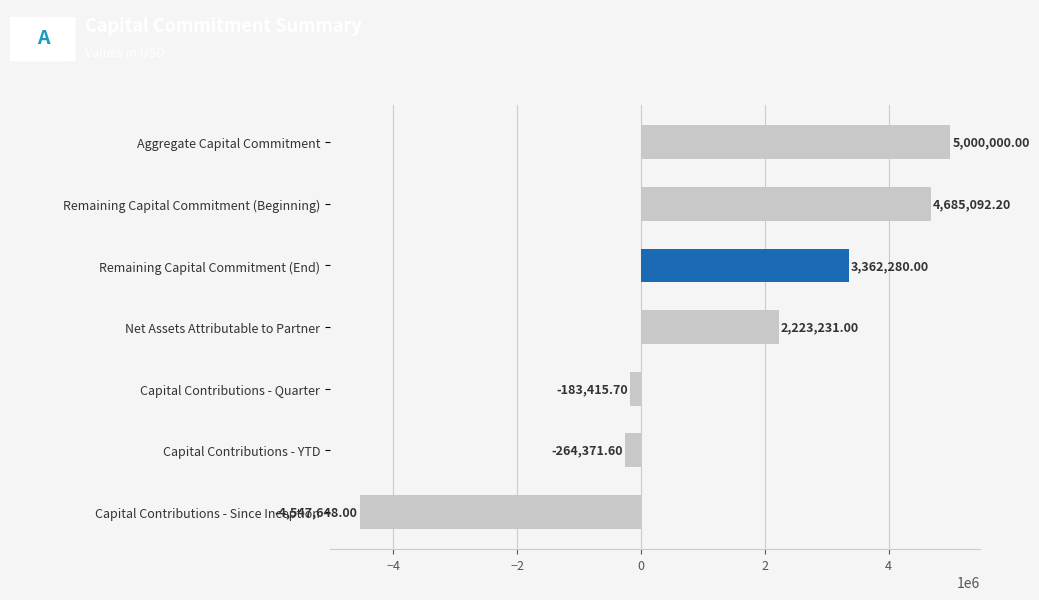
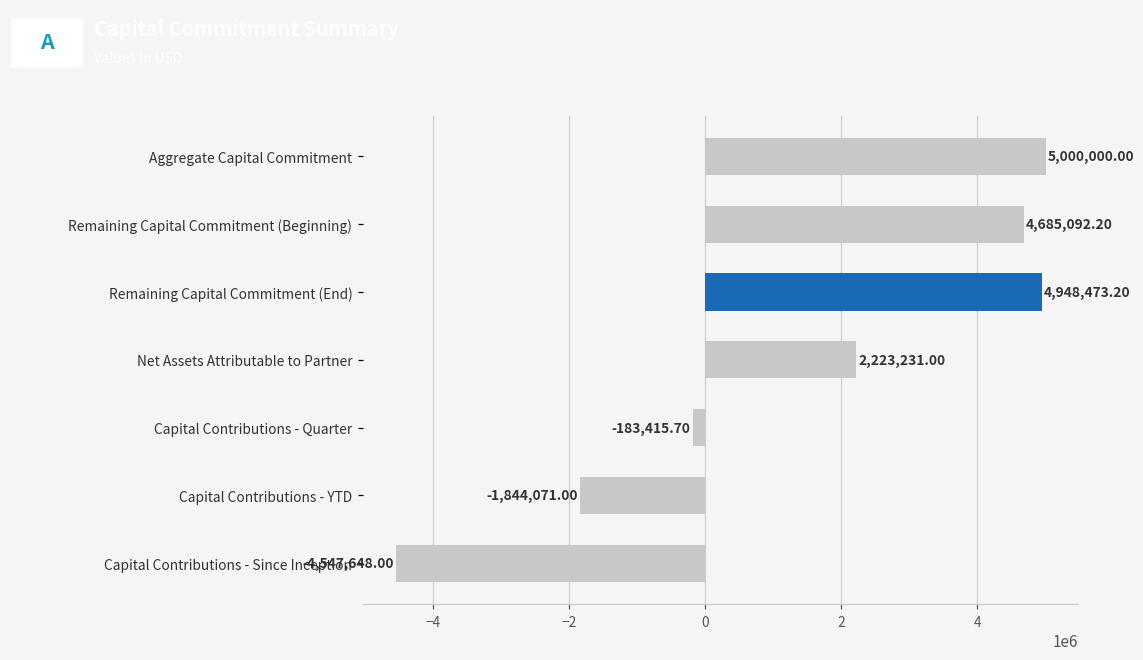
  {
    "Aggregate Capital Commitment": "5,000,000.00",
    "Remaining Capital Commitment (Beginning)": "4,685,092.20",
-   "Remaining Capital Commitment (End)": "3,362,280.00",
+   "Remaining Capital Commitment (End)": "4,948,473.20",
    "Net Assets Attributable to Partner": "2,223,231.00",
    "Capital Contributions - Quarter": "-183,415.70",
-   "Capital Contributions - YTD": "-264,371.60",
+   "Capital Contributions - YTD": "-1,844,071.00",
    "Capital Contributions - Since Inception": "-4,547,648.00"
  }
